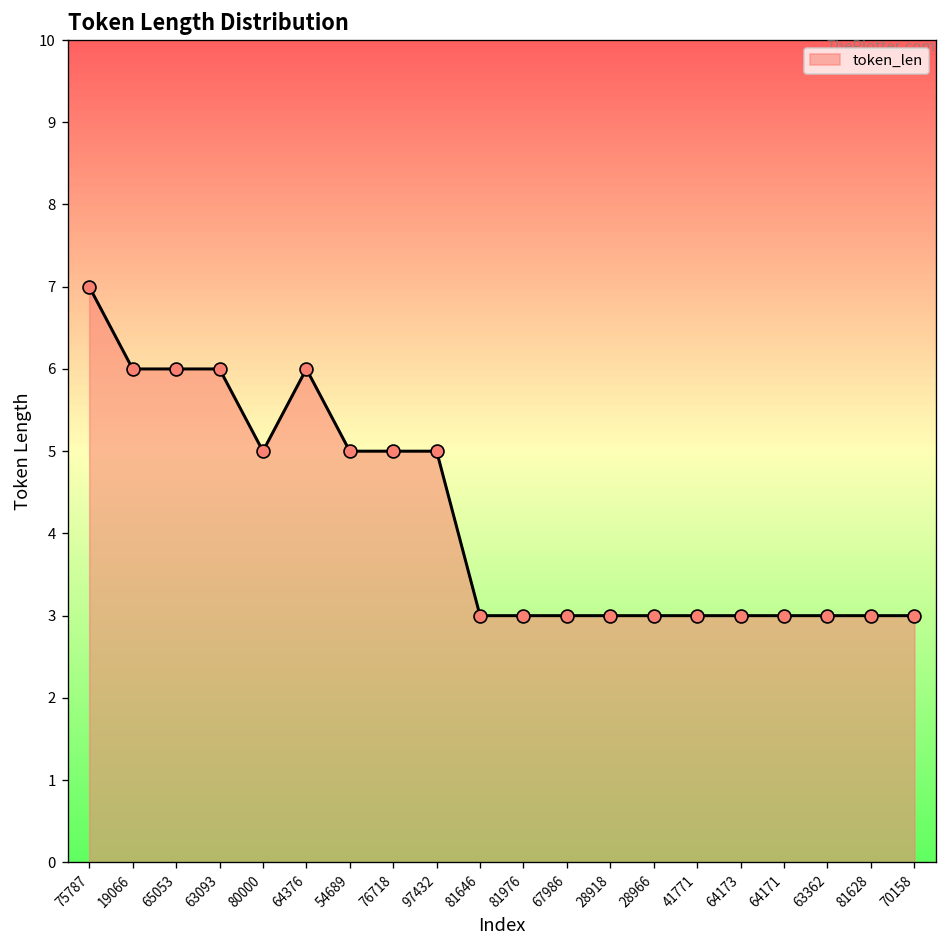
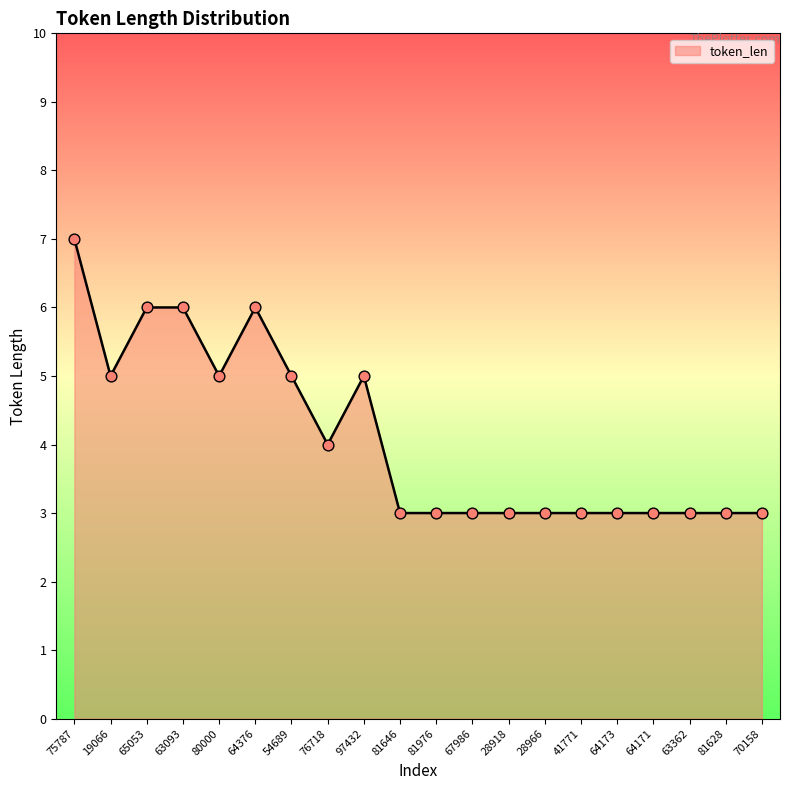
  {
    "75787": 7,
-   "19066": 6,
+   "19066": 5,
    "65053": 6,
    "63093": 6,
    "80000": 5,
    "64376": 6,
    "54689": 5,
-   "76718": 5,
+   "76718": 4,
    "97432": 5,
    "81646": 3,
    "81976": 3,
    "67986": 3,
    "28918": 3,
    "28966": 3,
    "41771": 3,
    "64173": 3,
    "64171": 3,
    "63362": 3,
    "81628": 3,
    "70158": 3
  }
